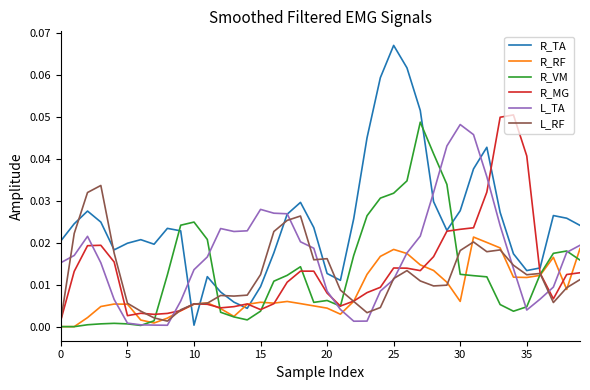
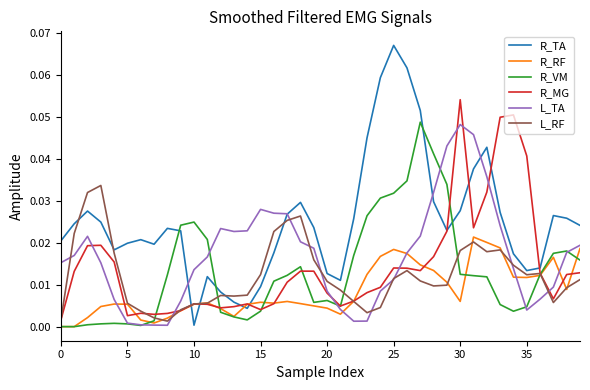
  {
    "R_TA": {
      "0": 0.021,
      "5": 0.020,
      "10": 0.000,
      "15": 0.010,
      "20": 0.013,
      "25": 0.067,
      "30": 0.028,
      "35": 0.013
    },
    "R_RF": {
      "15": 0.006,
      "20": 0.004,
      "25": 0.018,
      "30": 0.006,
      "35": 0.012
    },
    "R_VM": {
      "10": 0.025,
      "20": 0.006,
      "25": 0.032,
      "30": 0.013,
      "35": 0.005
    },
    "R_MG": {
      "5": 0.003,
      "25": 0.014,
-     "30": 0.023,
+     "30": 0.054,
      "35": 0.041
    },
    "L_TA": {
      "0": 0.015,
      "10": 0.014,
      "15": 0.028,
      "30": 0.048,
      "35": 0.004
    },
    "L_RF": {
      "15": 0.012,
-     "20": 0.016,
+     "20": 0.011,
      "30": 0.018,
      "35": 0.012
    }
  }
